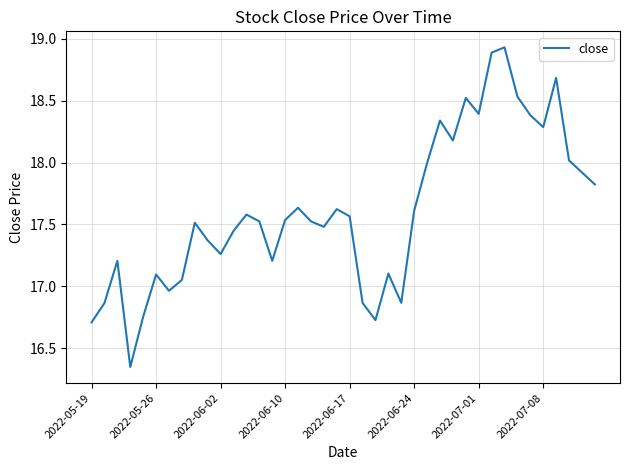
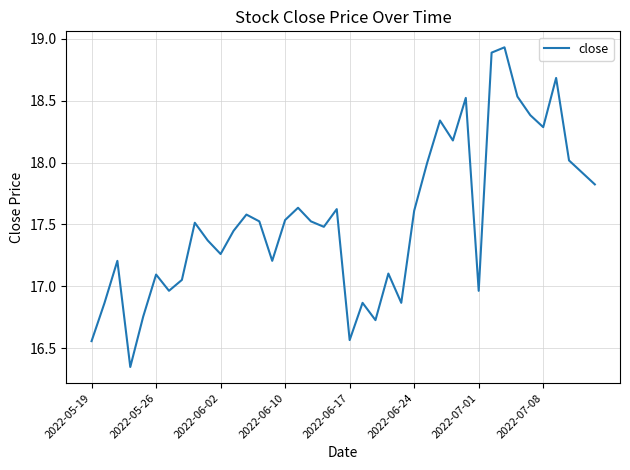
  {
-   "2022-05-19": 16.71,
+   "2022-05-19": 16.56,
    "2022-05-26": 17.09,
    "2022-06-02": 17.26,
    "2022-06-10": 17.54,
-   "2022-06-17": 17.57,
+   "2022-06-17": 16.56,
    "2022-06-24": 17.61,
-   "2022-07-01": 18.39,
+   "2022-07-01": 16.96,
    "2022-07-08": 18.29
  }
